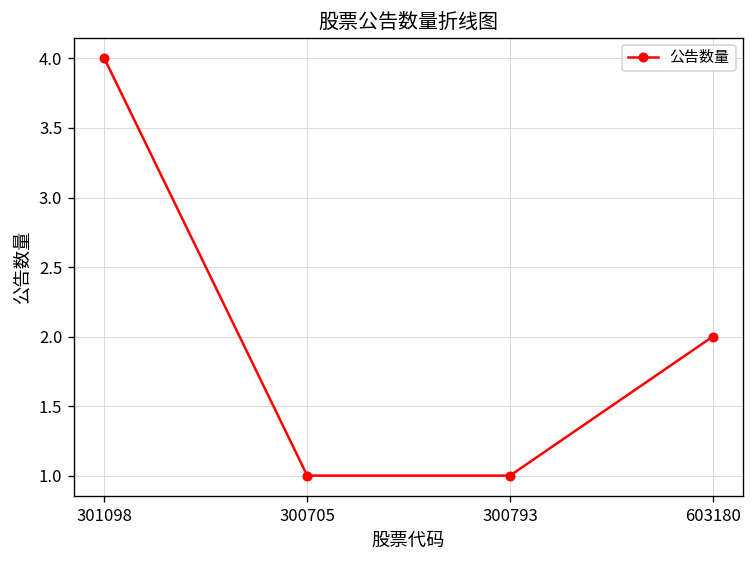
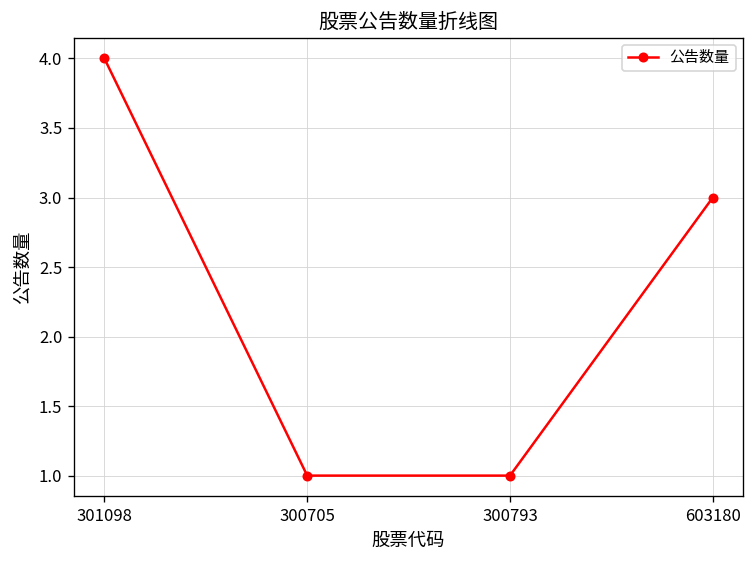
  {
    "301098": 4,
    "300705": 1,
    "300793": 1,
-   "603180": 2
+   "603180": 3
  }
